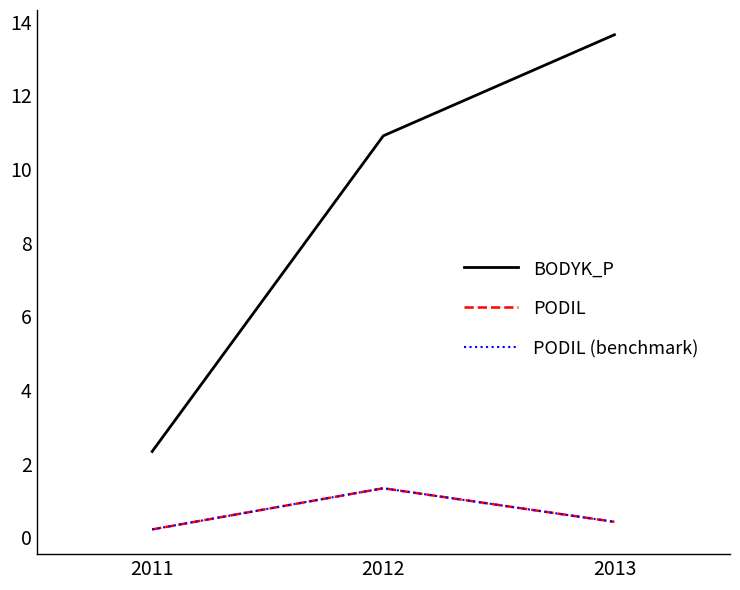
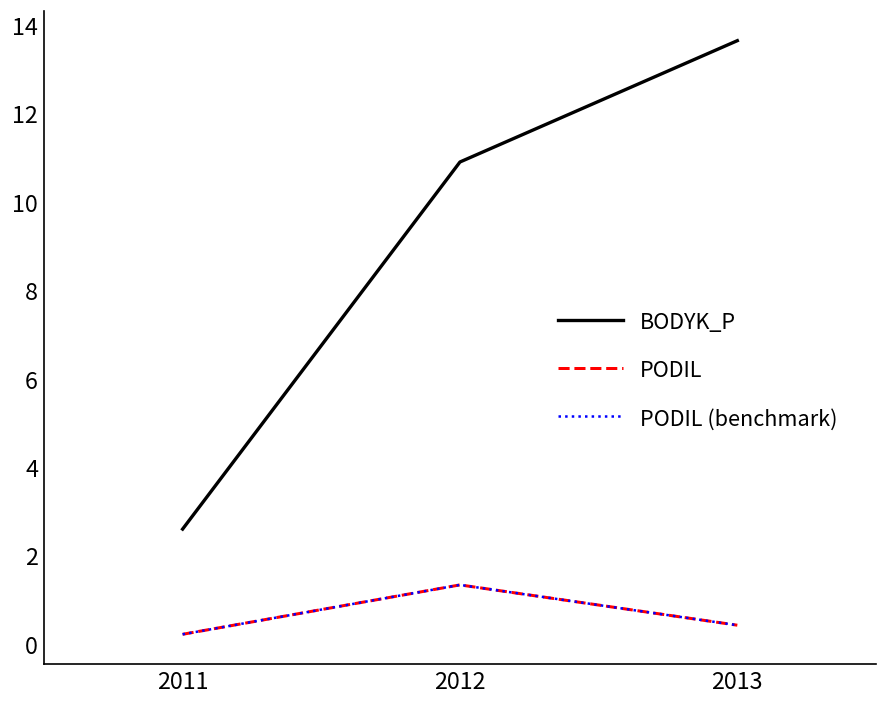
  {
    "BODYK_P": {
-     "2011": 2.3,
+     "2011": 2.6,
      "2012": 10.9,
      "2013": 13.6
    },
    "PODIL (benchmark)": {
      "2011": 0.2,
      "2012": 1.3,
      "2013": 0.4
    }
  }
